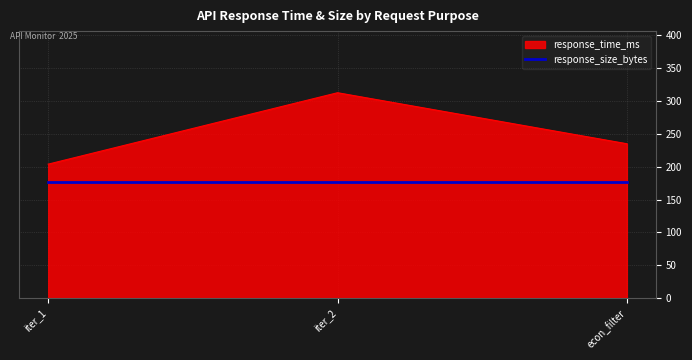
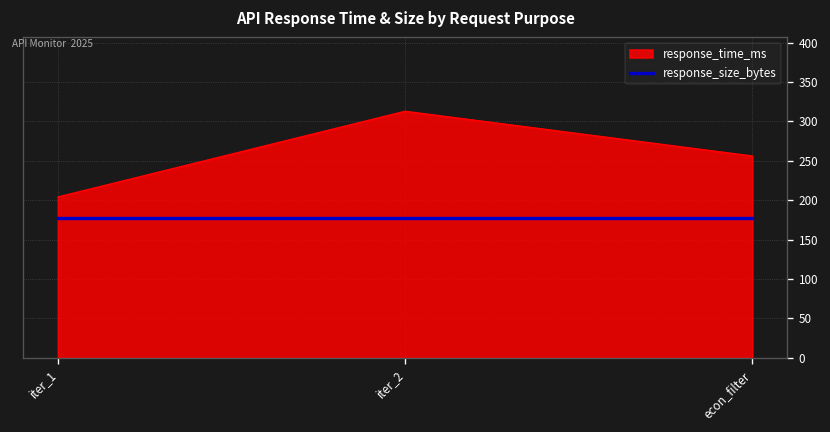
  {
    "response_time_ms": {
      "iter_1": 200,
      "iter_2": 310,
-     "econ_filter": 240
+     "econ_filter": 260
    },
    "response_size_bytes": {
      "iter_1": 180,
      "iter_2": 180,
      "econ_filter": 180
    }
  }
